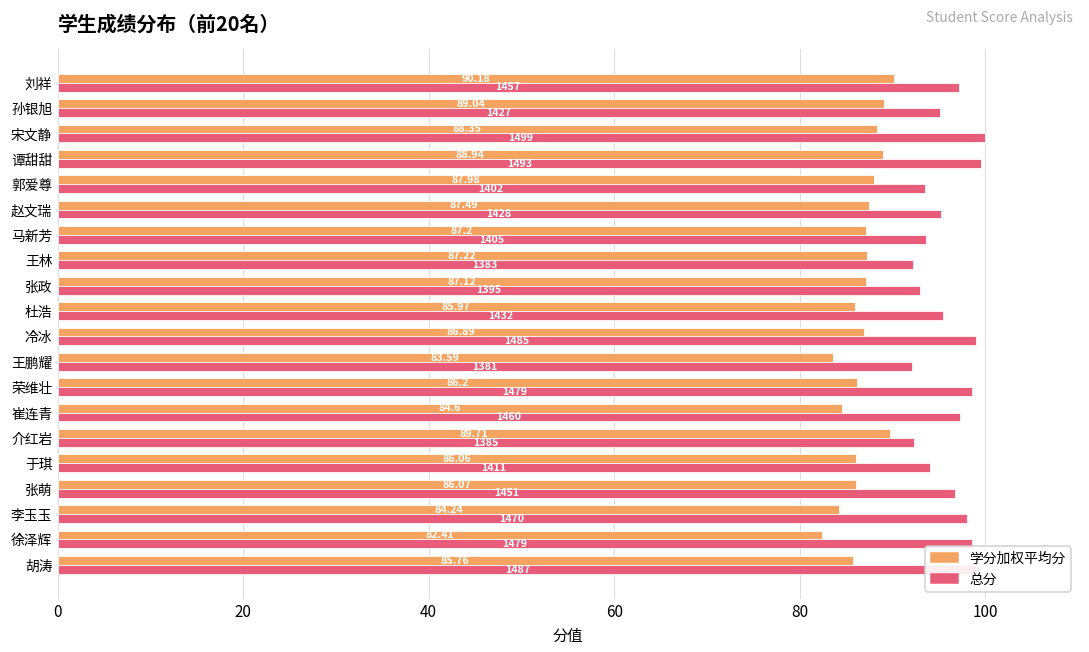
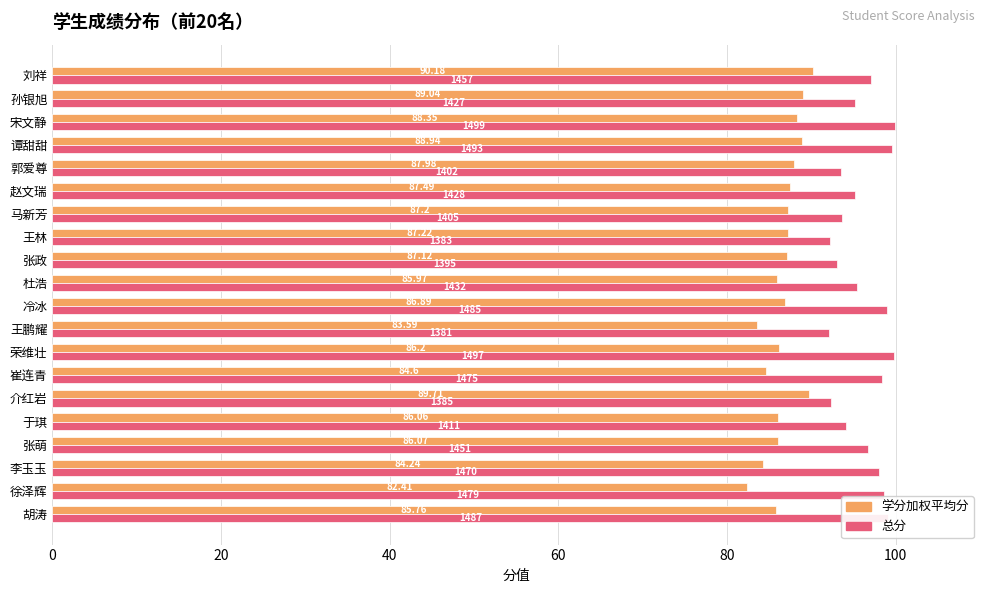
  {
    "学分加权平均分": {
      "刘祥": 90.18,
      "孙银旭": 89.04,
      "宋文静": 88.35,
      "谭甜甜": 88.94,
      "郭爱尊": 87.98,
      "赵文瑞": 87.49,
      "马新芳": 87.2,
      "王林": 87.22,
      "张政": 87.12,
      "杜浩": 85.97,
      "冷冰": 86.89,
      "王鹏耀": 83.59,
      "荣维壮": 86.2,
      "崔连青": 84.6,
      "介红岩": 89.71,
      "于琪": 86.06,
      "张萌": 86.07,
      "李玉玉": 84.24,
      "徐泽辉": 82.41,
      "胡涛": 85.76
    },
    "总分": {
-     "荣维壮": 1479,
-     "崔连青": 1460
+     "荣维壮": 1497,
+     "崔连青": 1475
    }
  }
